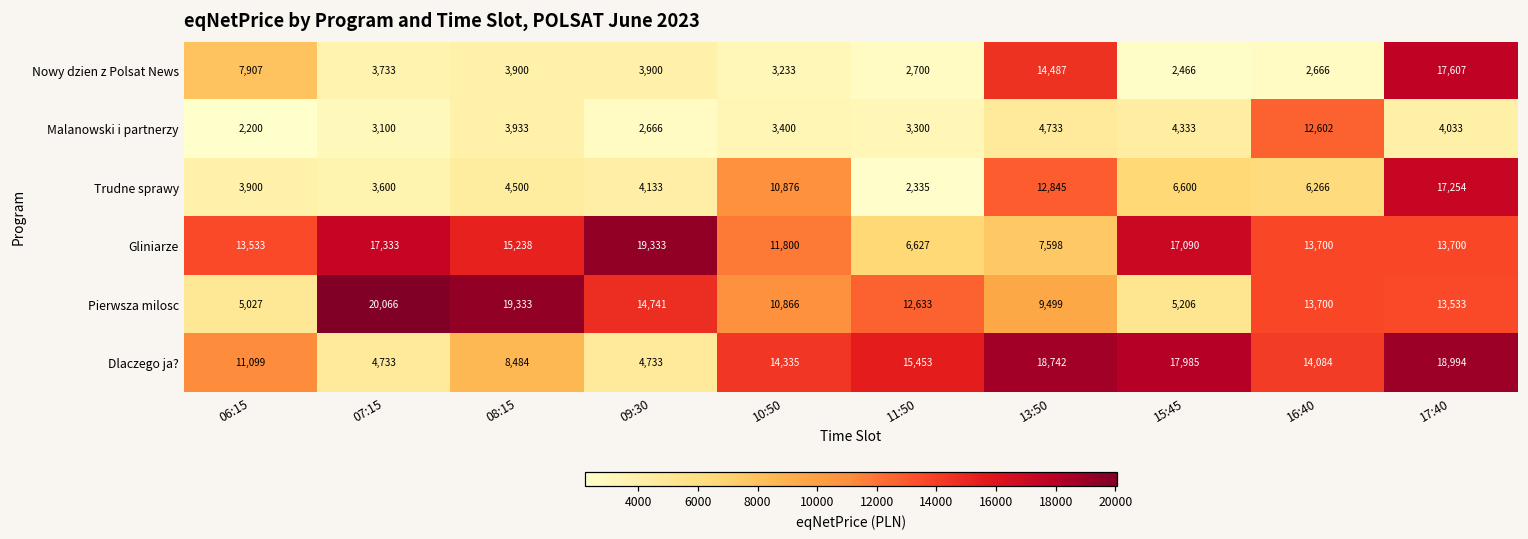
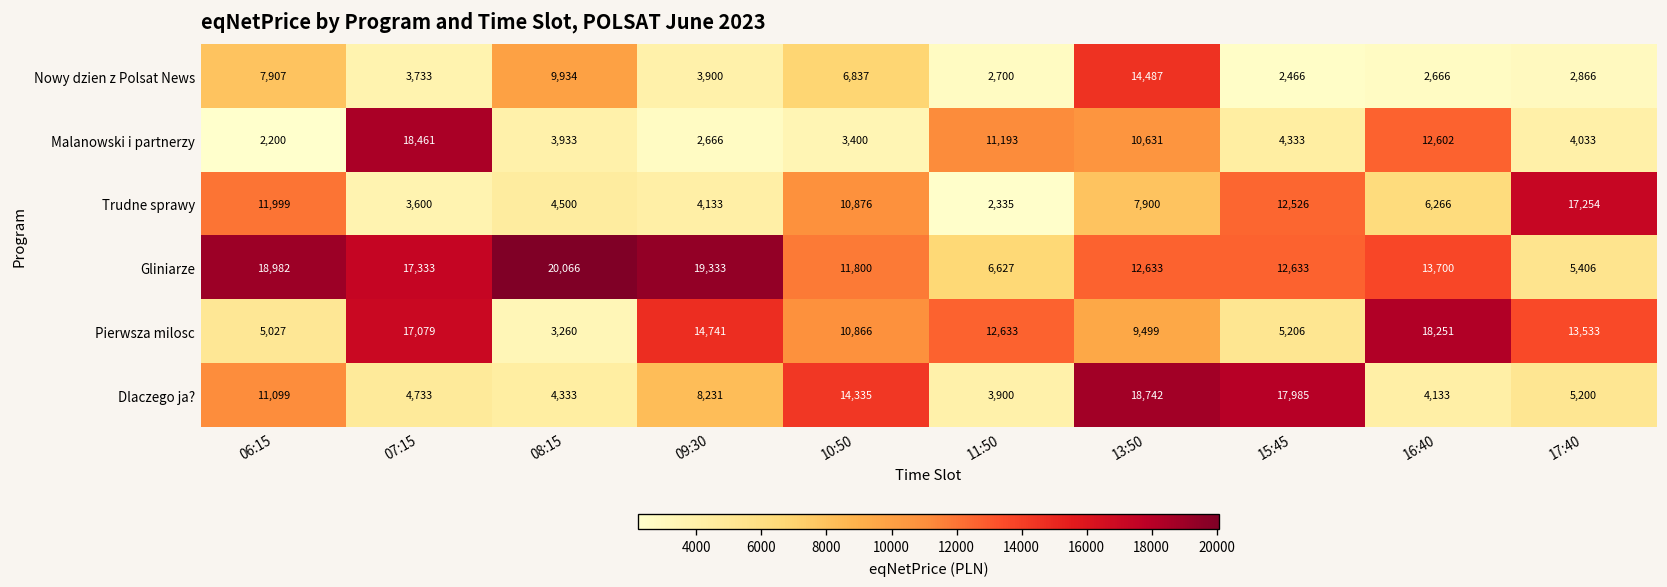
  {
    "Nowy dzien z Polsat News": {
      "06:15": "7,907",
      "07:15": "3,733",
-     "08:15": "3,900",
+     "08:15": "9,934",
      "09:30": "3,900",
-     "10:50": "3,233",
+     "10:50": "6,837",
      "11:50": "2,700",
      "13:50": "14,487",
      "15:45": "2,466",
      "16:40": "2,666",
-     "17:40": "17,607"
+     "17:40": "2,866"
    },
    "Malanowski i partnerzy": {
      "06:15": "2,200",
-     "07:15": "3,100",
+     "07:15": "18,461",
      "08:15": "3,933",
      "09:30": "2,666",
      "10:50": "3,400",
-     "11:50": "3,300",
-     "13:50": "4,733",
+     "11:50": "11,193",
+     "13:50": "10,631",
      "15:45": "4,333",
      "16:40": "12,602",
      "17:40": "4,033"
    },
    "Trudne sprawy": {
-     "06:15": "3,900",
+     "06:15": "11,999",
      "07:15": "3,600",
      "08:15": "4,500",
      "09:30": "4,133",
      "10:50": "10,876",
      "11:50": "2,335",
-     "13:50": "12,845",
-     "15:45": "6,600",
+     "13:50": "7,900",
+     "15:45": "12,526",
      "16:40": "6,266",
      "17:40": "17,254"
    },
    "Gliniarze": {
-     "06:15": "13,533",
+     "06:15": "18,982",
      "07:15": "17,333",
-     "08:15": "15,238",
+     "08:15": "20,066",
      "09:30": "19,333",
      "10:50": "11,800",
      "11:50": "6,627",
-     "13:50": "7,598",
-     "15:45": "17,090",
+     "13:50": "12,633",
+     "15:45": "12,633",
      "16:40": "13,700",
-     "17:40": "13,700"
+     "17:40": "5,406"
    },
    "Pierwsza milosc": {
      "06:15": "5,027",
-     "07:15": "20,066",
-     "08:15": "19,333",
+     "07:15": "17,079",
+     "08:15": "3,260",
      "09:30": "14,741",
      "10:50": "10,866",
      "11:50": "12,633",
      "13:50": "9,499",
      "15:45": "5,206",
-     "16:40": "13,700",
+     "16:40": "18,251",
      "17:40": "13,533"
    },
    "Dlaczego ja?": {
      "06:15": "11,099",
      "07:15": "4,733",
-     "08:15": "8,484",
-     "09:30": "4,733",
+     "08:15": "4,333",
+     "09:30": "8,231",
      "10:50": "14,335",
-     "11:50": "15,453",
+     "11:50": "3,900",
      "13:50": "18,742",
      "15:45": "17,985",
-     "16:40": "14,084",
-     "17:40": "18,994"
+     "16:40": "4,133",
+     "17:40": "5,200"
    }
  }
